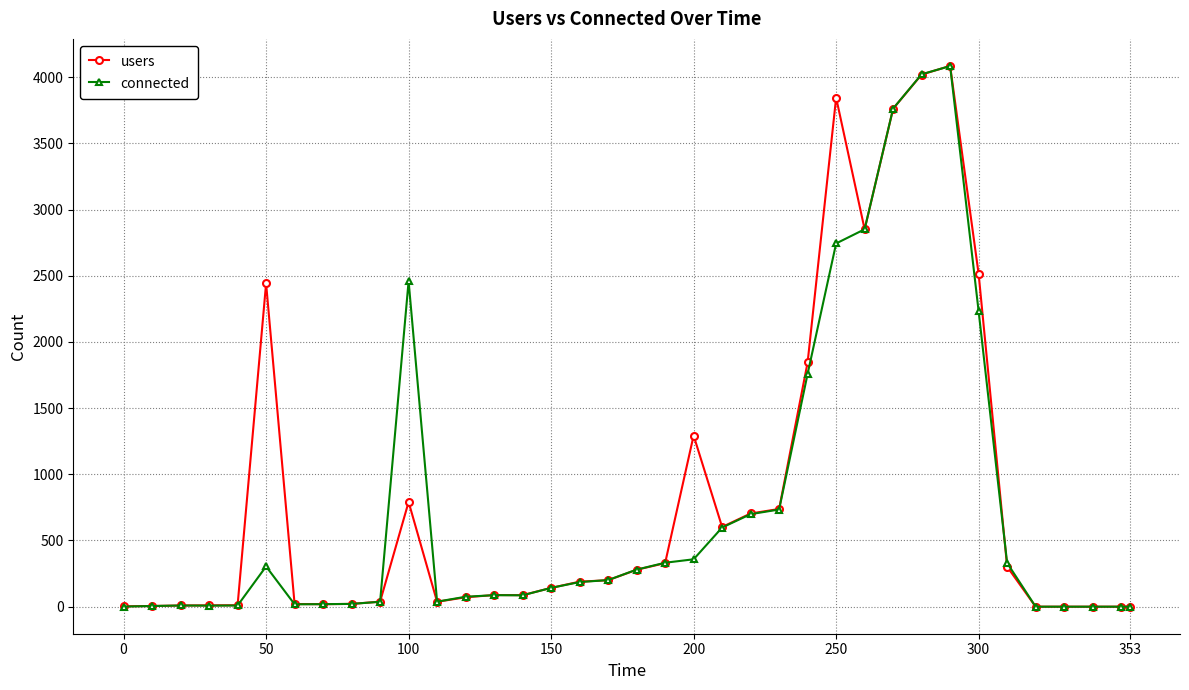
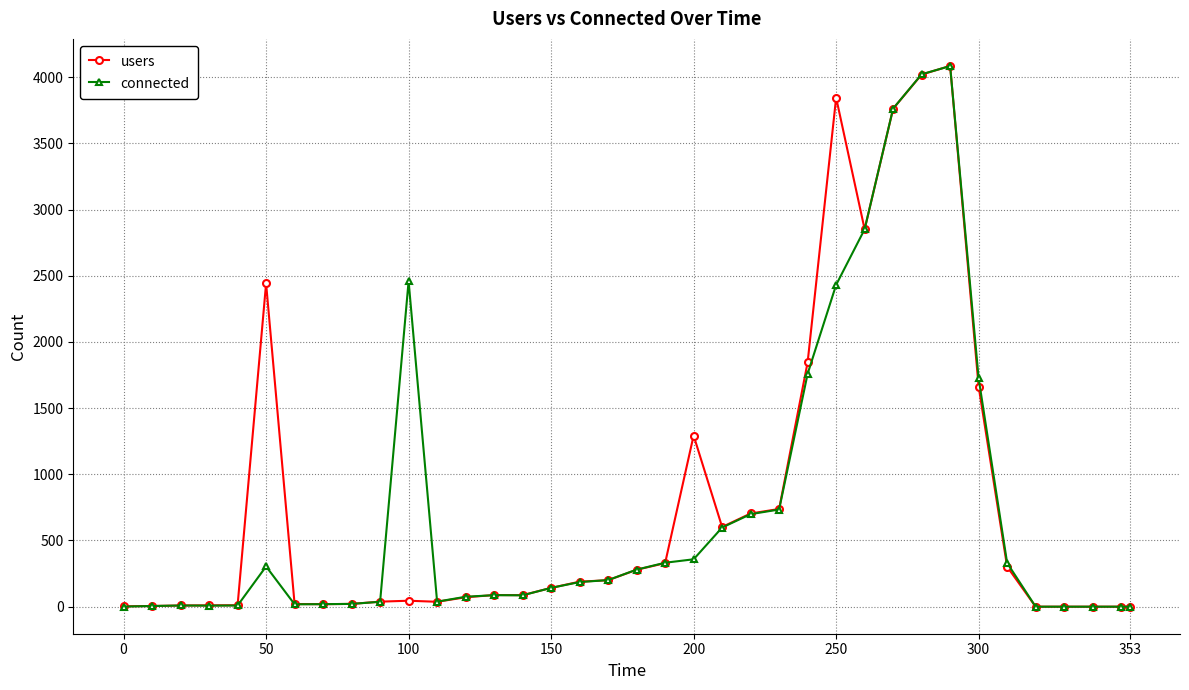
  {
    "users": {
      "50": 2440,
-     "100": 790,
+     "100": 50,
      "200": 1290,
      "250": 3850,
-     "300": 2510
+     "300": 1660
    },
    "connected": {
      "50": 300,
      "100": 2460,
      "200": 360,
-     "250": 2740,
-     "300": 2230
+     "250": 2430,
+     "300": 1730
    }
  }
